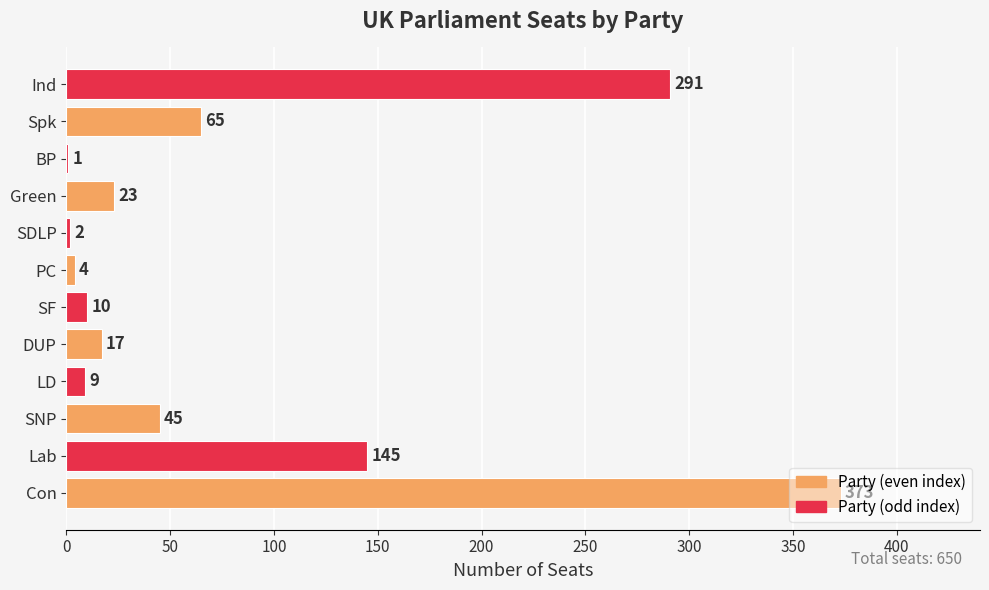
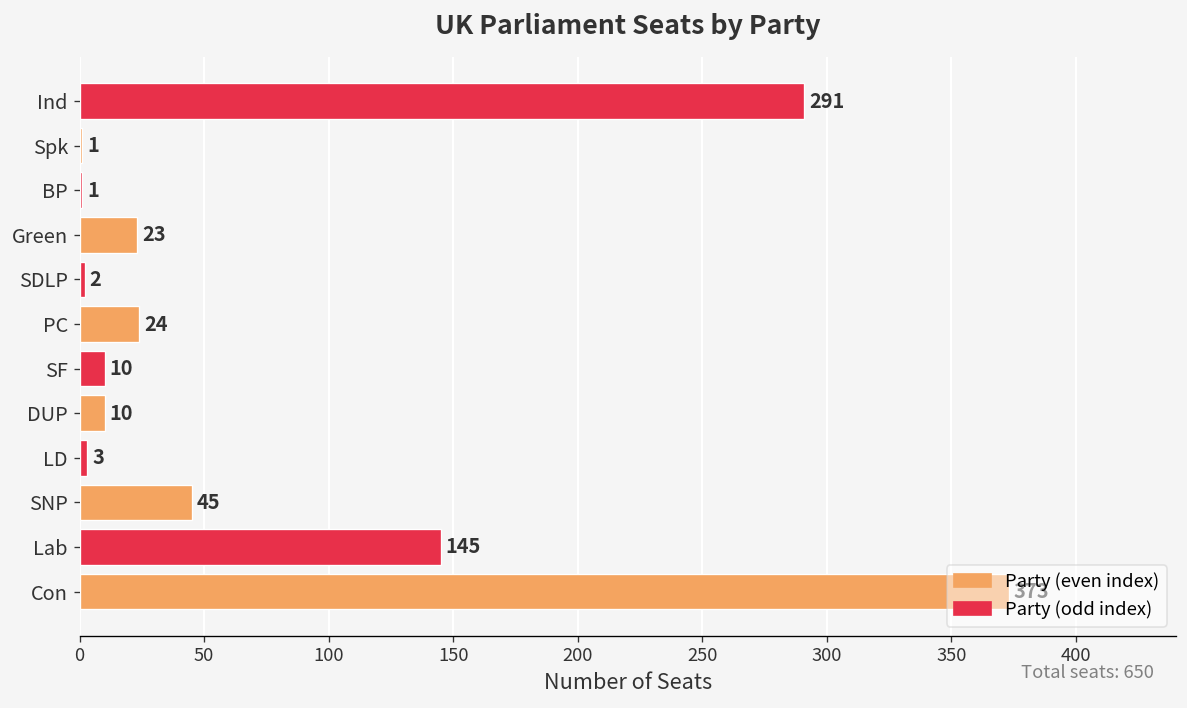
  {
    "Ind": 291,
-   "Spk": 65,
+   "Spk": 1,
    "BP": 1,
    "Green": 23,
    "SDLP": 2,
-   "PC": 4,
+   "PC": 24,
    "SF": 10,
-   "DUP": 17,
-   "LD": 9,
+   "DUP": 10,
+   "LD": 3,
    "SNP": 45,
    "Lab": 145
  }
